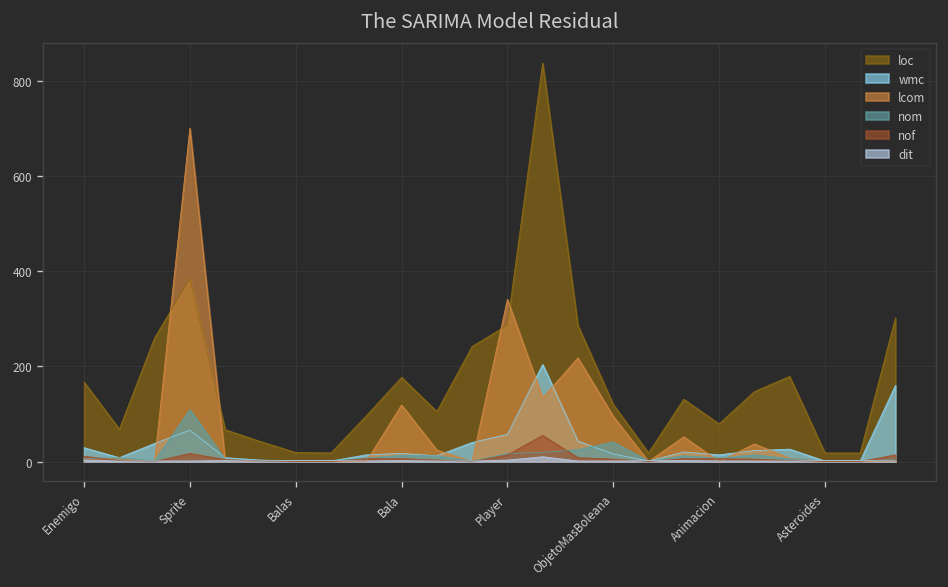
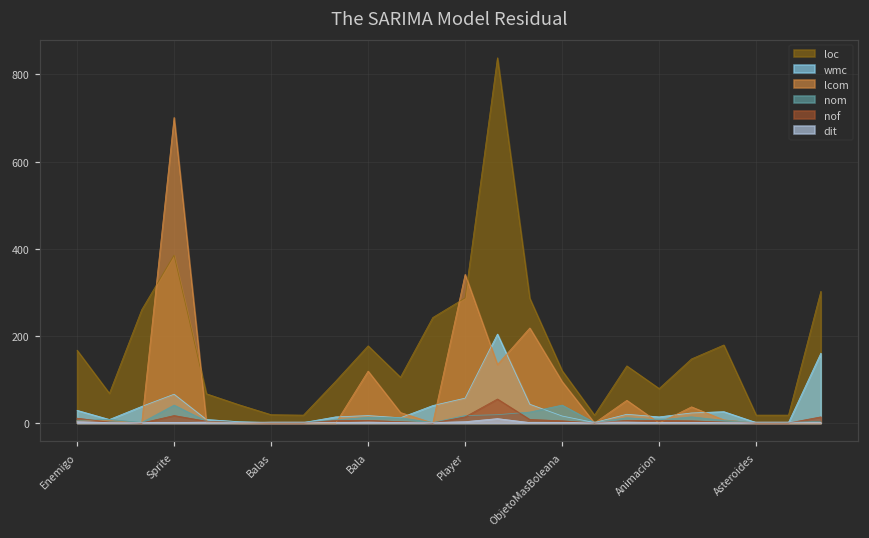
  {
    "lcom": {
      "Sprite": 700,
      "Bala": 120,
      "Player": 340,
      "ObjetoMasBoleana": 100
    },
    "nom": {
-     "Sprite": 110,
+     "Sprite": 40,
      "ObjetoMasBoleana": 40
    }
  }
